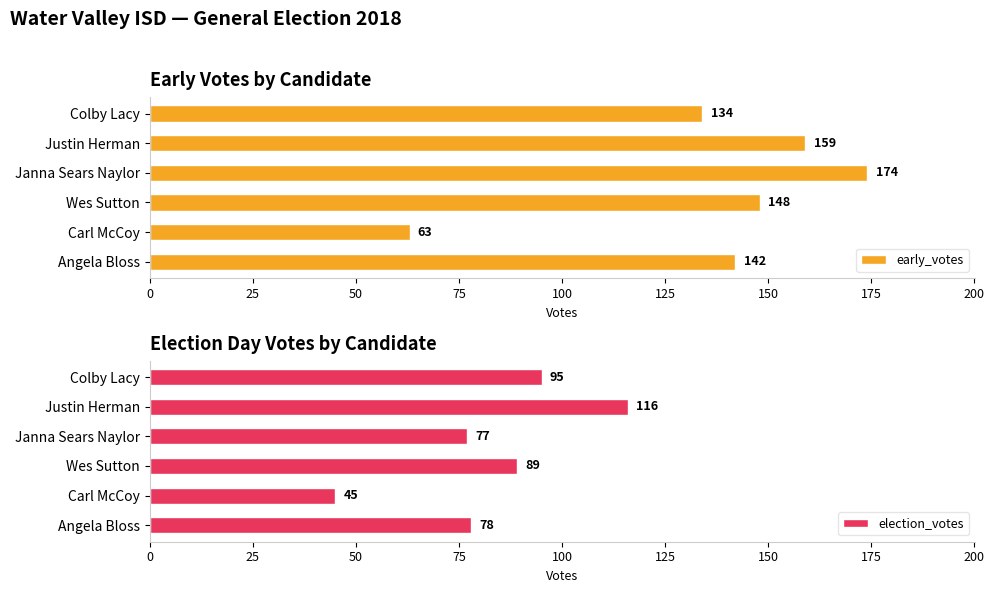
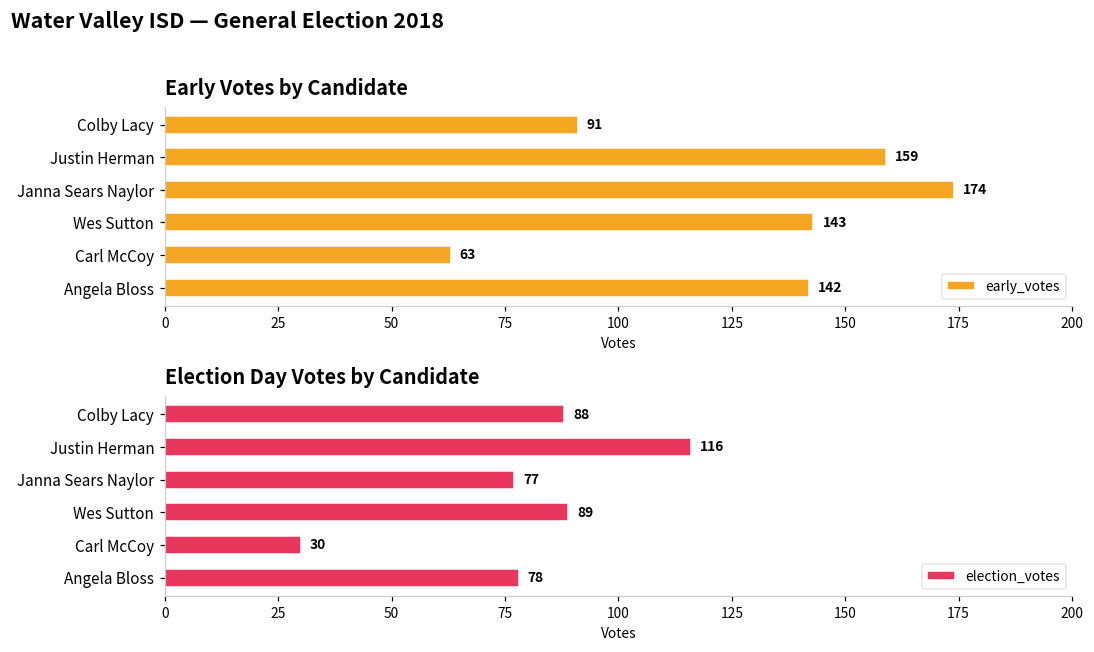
  {
    "Early Votes by Candidate": {
-     "Colby Lacy": 134,
+     "Colby Lacy": 91,
      "Justin Herman": 159,
      "Janna Sears Naylor": 174,
-     "Wes Sutton": 148,
+     "Wes Sutton": 143,
      "Carl McCoy": 63,
      "Angela Bloss": 142
    },
    "Election Day Votes by Candidate": {
-     "Colby Lacy": 95,
+     "Colby Lacy": 88,
      "Justin Herman": 116,
      "Janna Sears Naylor": 77,
      "Wes Sutton": 89,
-     "Carl McCoy": 45,
+     "Carl McCoy": 30,
      "Angela Bloss": 78
    }
  }
